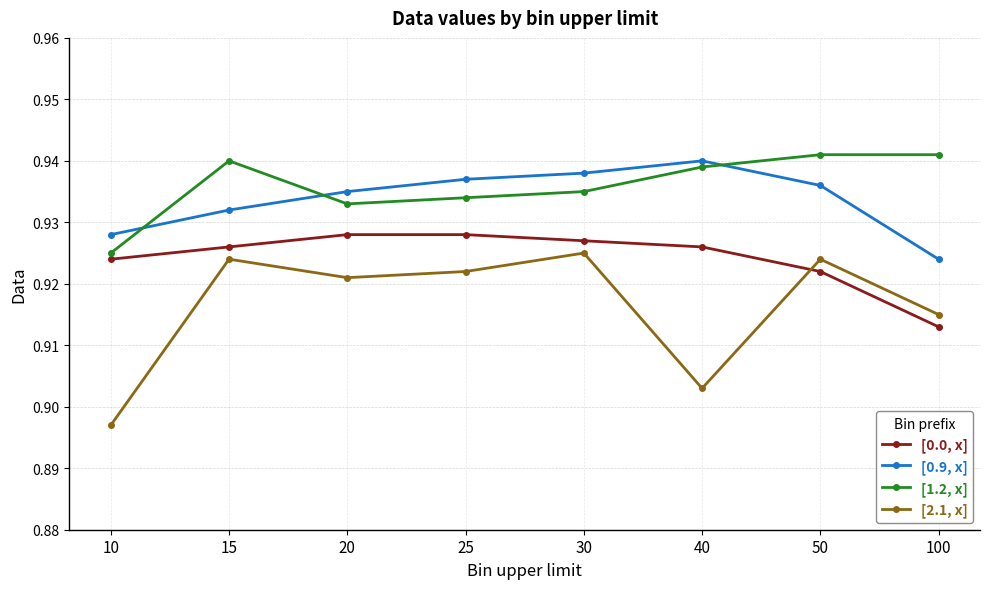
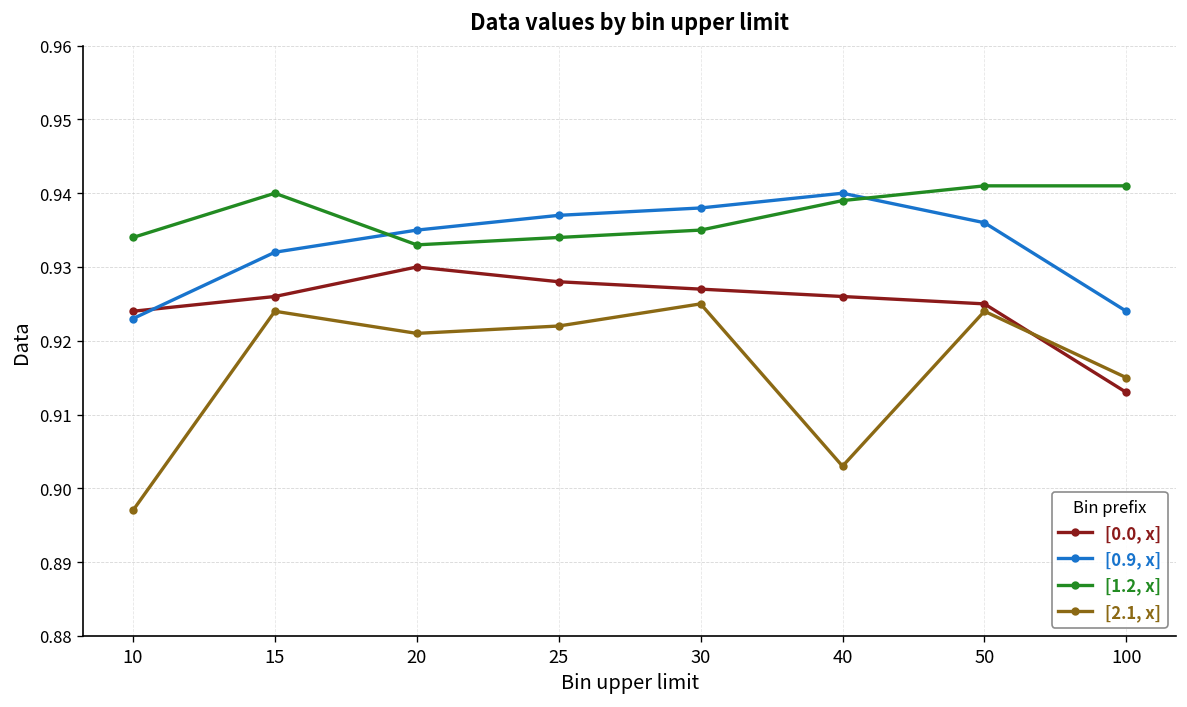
  {
    "[0.0, x]": {
      "10": 0.924,
      "15": 0.926,
-     "20": 0.928,
+     "20": 0.930,
      "25": 0.928,
      "30": 0.927,
      "40": 0.926,
-     "50": 0.922,
+     "50": 0.925,
      "100": 0.913
    },
    "[0.9, x]": {
-     "10": 0.928,
+     "10": 0.923,
      "15": 0.932,
      "20": 0.935,
      "25": 0.937,
      "30": 0.938,
      "40": 0.940,
      "50": 0.936,
      "100": 0.924
    },
    "[1.2, x]": {
-     "10": 0.925,
+     "10": 0.934,
      "15": 0.940,
      "20": 0.933,
      "25": 0.934,
      "30": 0.935,
      "40": 0.939,
      "50": 0.941,
      "100": 0.941
    },
    "[2.1, x]": {
      "10": 0.897,
      "15": 0.924,
      "20": 0.921,
      "25": 0.922,
      "30": 0.925,
      "40": 0.903,
      "50": 0.924,
      "100": 0.915
    }
  }
